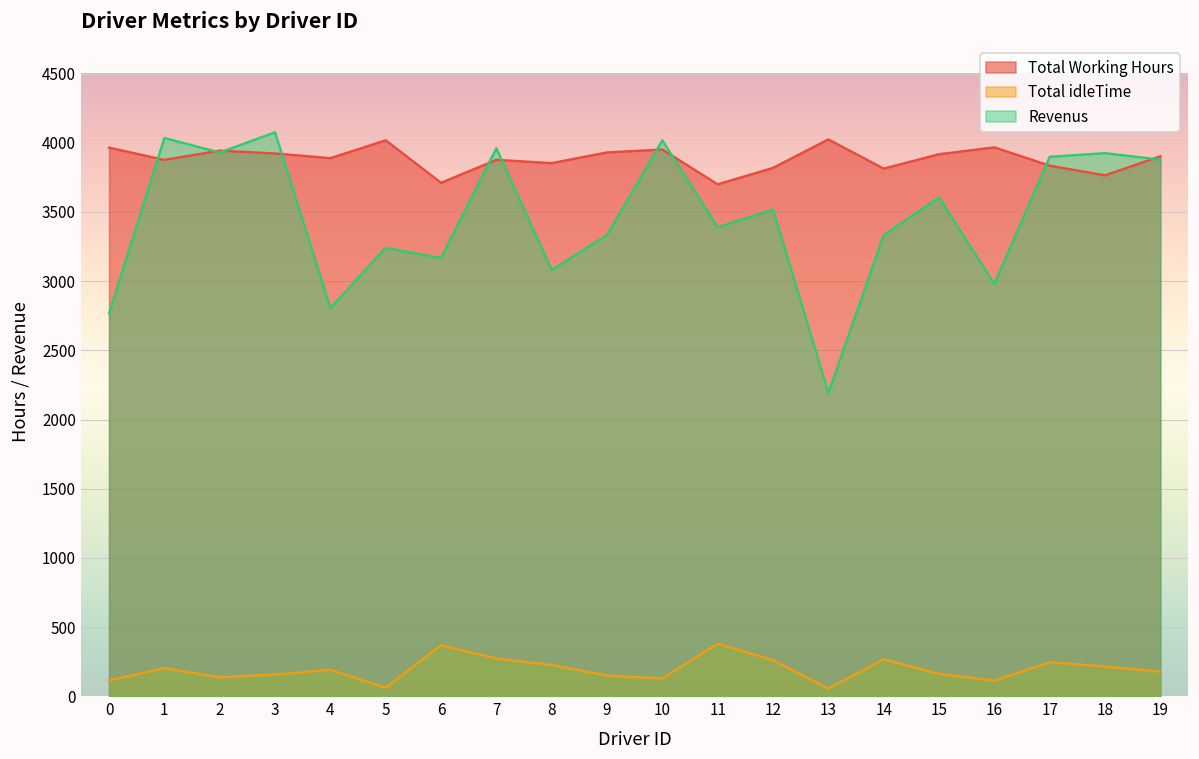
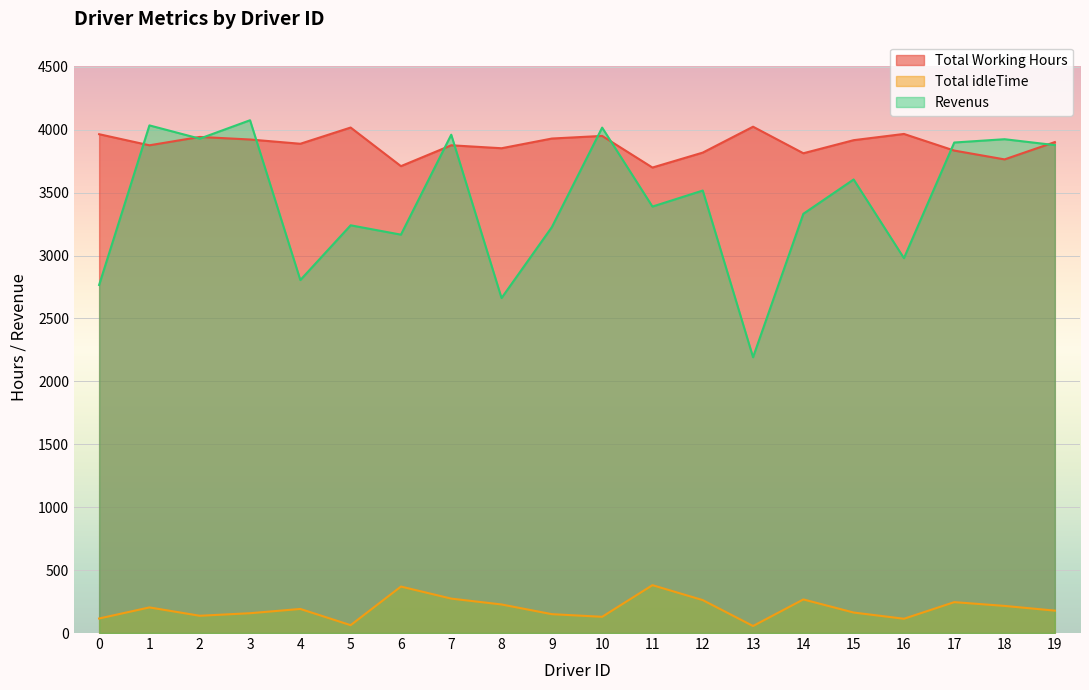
  {
    "Total Working Hours": {
      "0": 3960,
      "1": 3880,
      "3": 3920,
      "4": 3890,
      "5": 4020,
      "6": 3710,
      "7": 3880,
      "8": 3850,
      "9": 3930,
      "10": 3950,
      "11": 3700,
      "12": 3820,
      "13": 4020,
      "14": 3810,
      "15": 3920,
      "16": 3970,
      "17": 3830,
      "18": 3760,
      "19": 3900
    },
    "Total idleTime": {
      "0": 120,
      "1": 200,
      "2": 140,
      "3": 160,
      "4": 190,
      "5": 60,
      "6": 370,
      "7": 270,
      "8": 230,
      "9": 150,
      "10": 130,
      "11": 380,
      "12": 260,
      "13": 60,
      "14": 270,
      "15": 160,
      "16": 110,
      "17": 250,
      "18": 220,
      "19": 180
    },
    "Revenus": {
      "0": 2770,
      "1": 4030,
      "3": 4080,
      "4": 2810,
      "5": 3240,
      "6": 3170,
      "7": 3960,
-     "8": 3080,
-     "9": 3330,
+     "8": 2660,
+     "9": 3230,
      "10": 4020,
      "11": 3390,
      "12": 3520,
      "13": 2190,
      "14": 3330,
      "15": 3600,
      "16": 2980,
      "17": 3900,
      "18": 3920,
      "19": 3880
    }
  }
